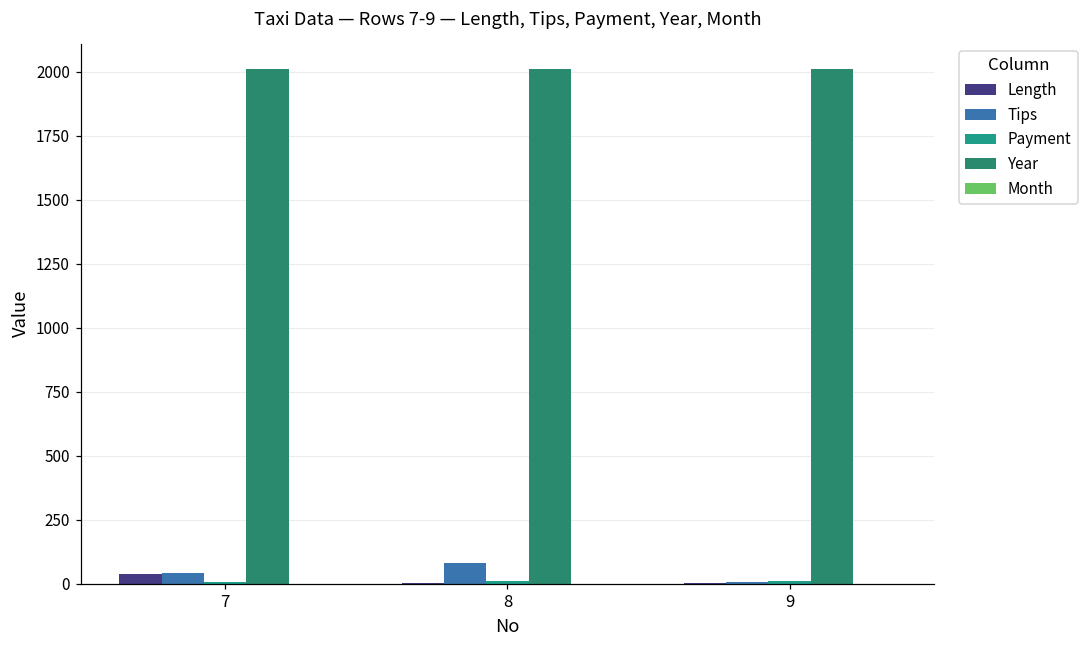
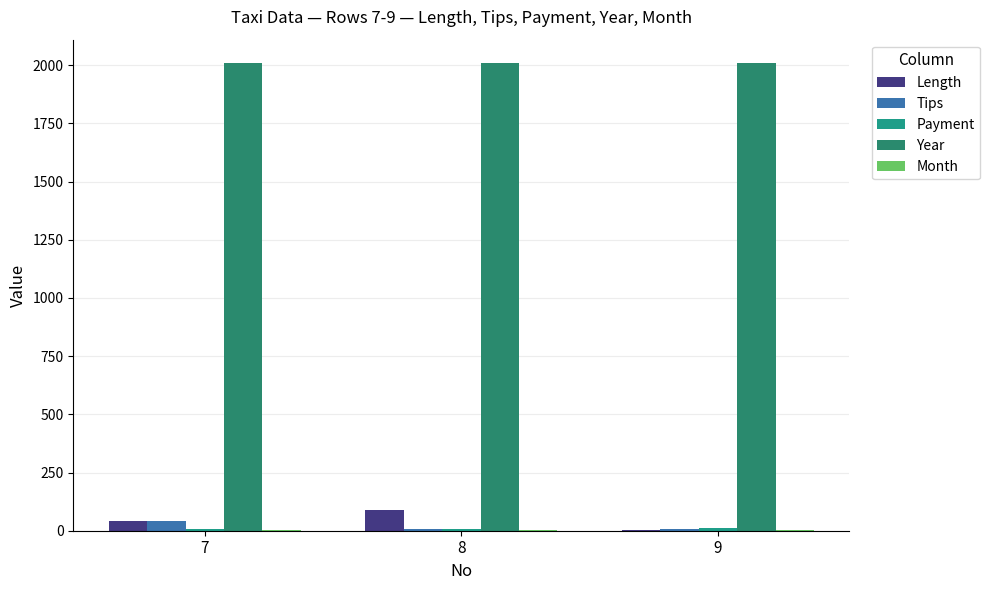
  {
    "Length": {
      "7": 40,
-     "8": 0
+     "8": 90
    },
    "Tips": {
      "7": 40,
-     "8": 80
+     "8": 10
    }
  }
